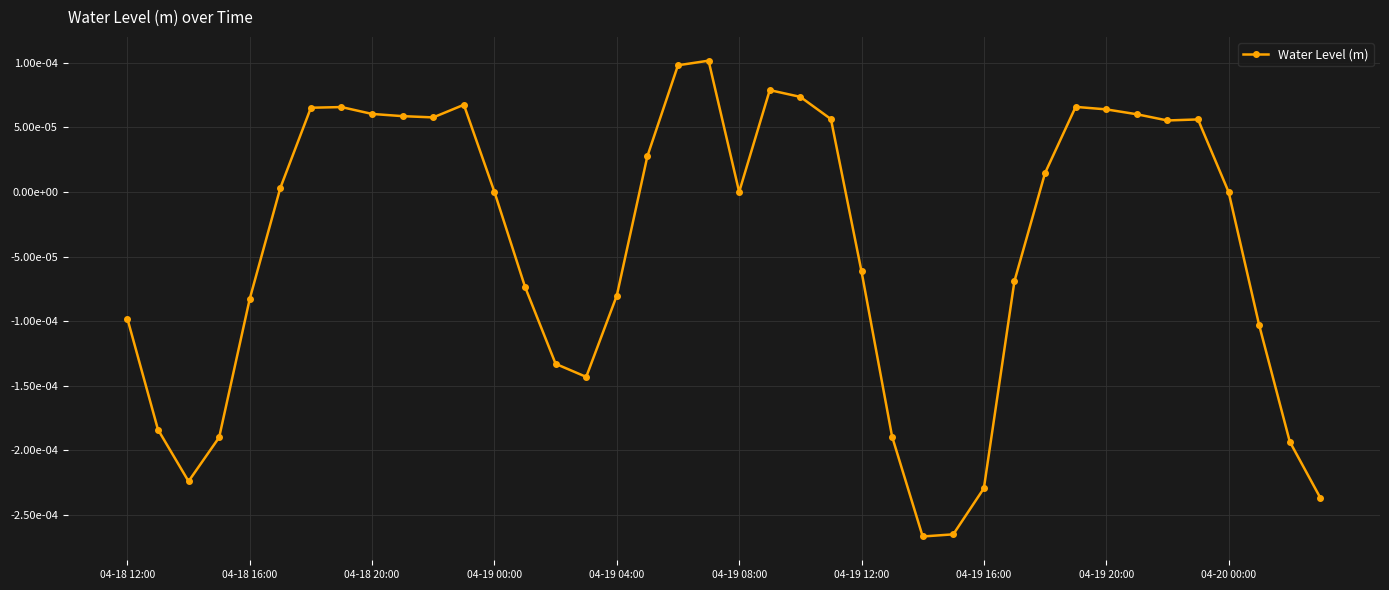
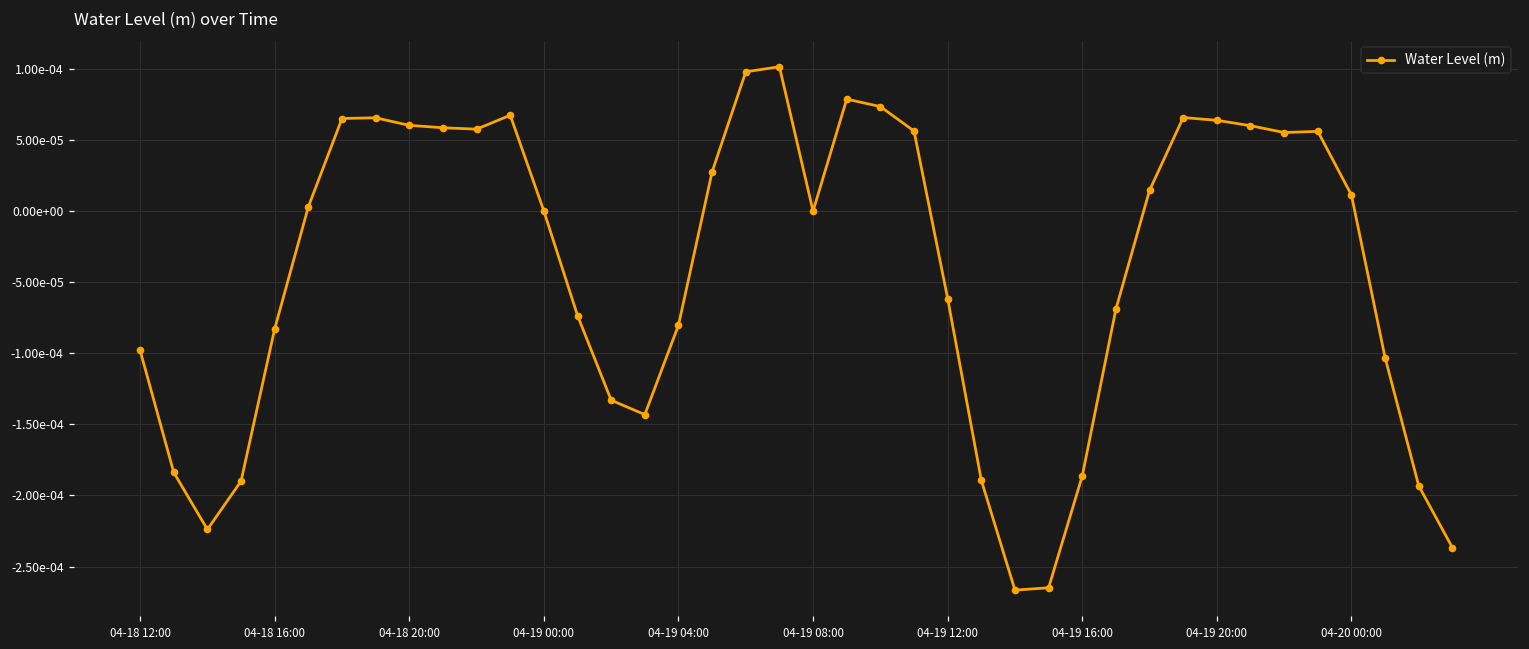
  {
    "04-18 12:00": -0.000098,
    "04-18 16:00": -0.000083,
    "04-18 20:00": 0.000060,
    "04-19 00:00": 0.000000,
    "04-19 04:00": -0.000080,
    "04-19 08:00": 0.000000,
    "04-19 12:00": -0.000062,
-   "04-19 16:00": -0.000229,
+   "04-19 16:00": -0.000186,
    "04-19 20:00": 0.000064,
-   "04-20 00:00": 0.00000
+   "04-20 00:00": 0.00001
  }
